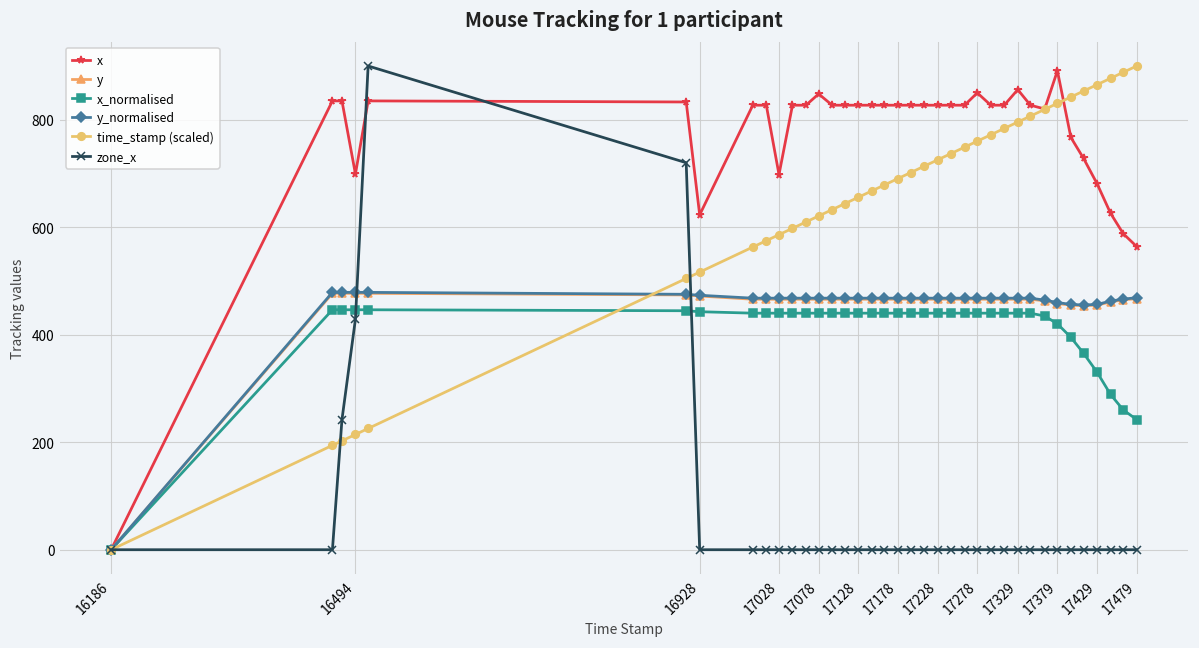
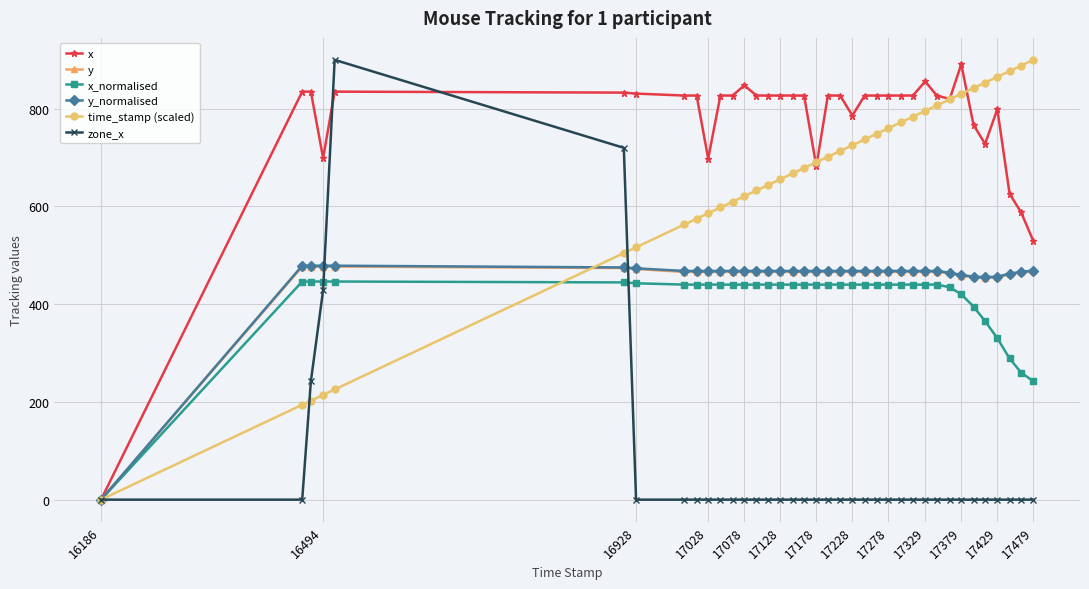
  {
    "x": {
      "16494": 700,
-     "16928": 620,
+     "16928": 830,
      "17028": 700,
      "17078": 850,
      "17128": 830,
-     "17178": 830,
-     "17228": 830,
-     "17278": 850,
+     "17178": 680,
+     "17228": 790,
+     "17278": 830,
      "17329": 860,
      "17379": 890,
-     "17429": 680,
-     "17479": 560
+     "17429": 800,
+     "17479": 530
    },
    "zone_x": {
      "16494": 430,
      "16928": 0,
      "17028": 0,
      "17078": 0,
      "17128": 0,
      "17178": 0,
      "17228": 0,
      "17278": 0,
      "17329": 0,
      "17379": 0,
      "17429": 0,
      "17479": 0
    }
  }
